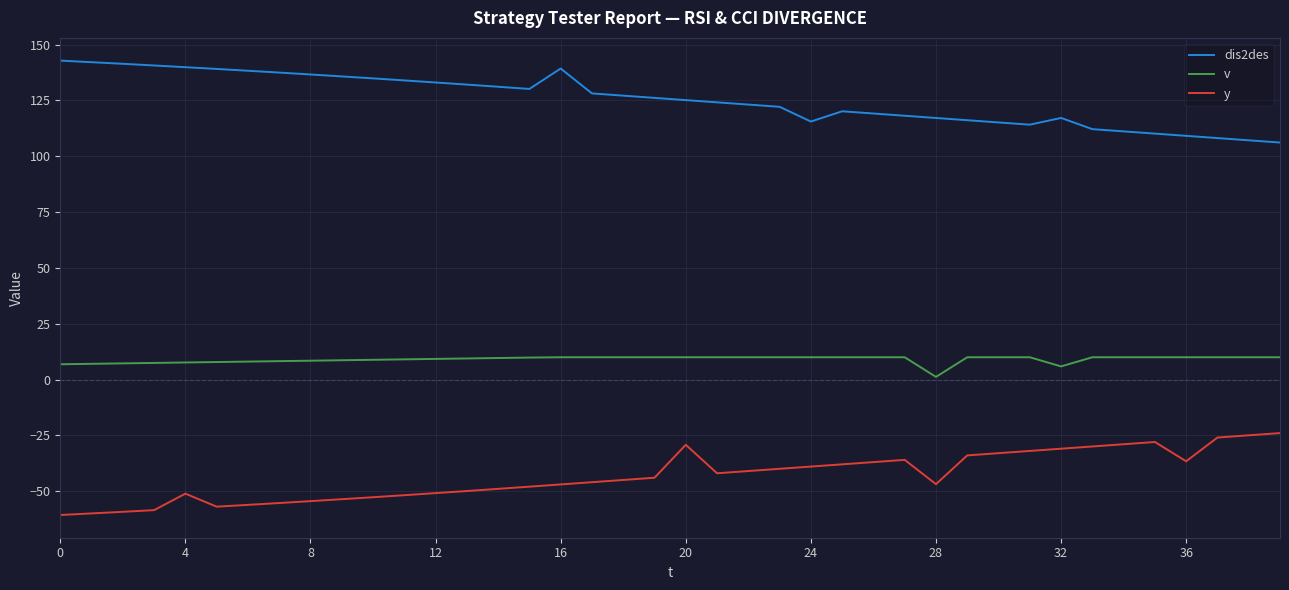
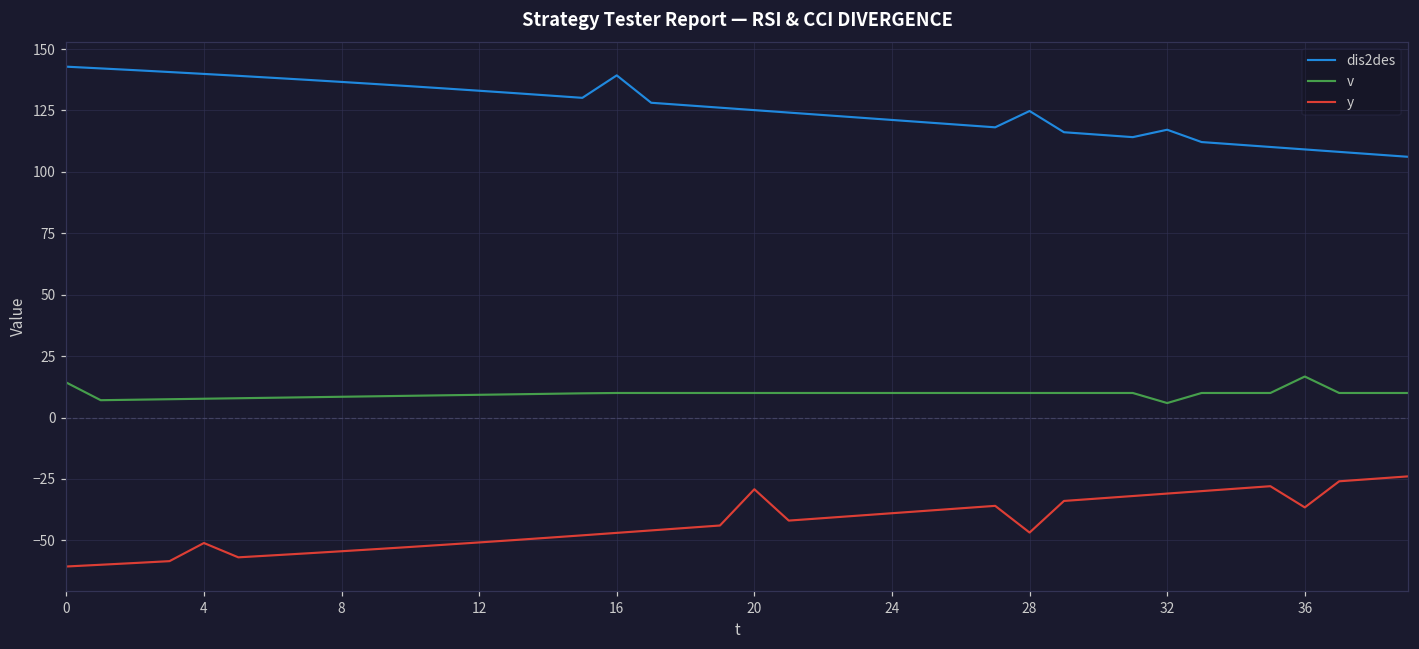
  {
    "dis2des": {
      "0": 143,
      "4": 140,
      "8": 137,
      "12": 133,
      "16": 139,
      "20": 125,
-     "24": 116,
-     "28": 117,
+     "24": 121,
+     "28": 125,
      "32": 117,
      "36": 109
    },
    "v": {
-     "0": 7,
+     "0": 14,
      "4": 8,
      "8": 8,
      "12": 9,
      "16": 10,
      "20": 10,
      "24": 10,
-     "28": 1,
+     "28": 10,
      "32": 6,
-     "36": 10
+     "36": 17
    },
    "y": {
      "0": -61,
      "4": -51,
      "8": -54,
      "12": -51,
      "16": -47,
      "20": -29,
      "24": -39,
      "28": -47,
      "32": -31,
      "36": -37
    }
  }
